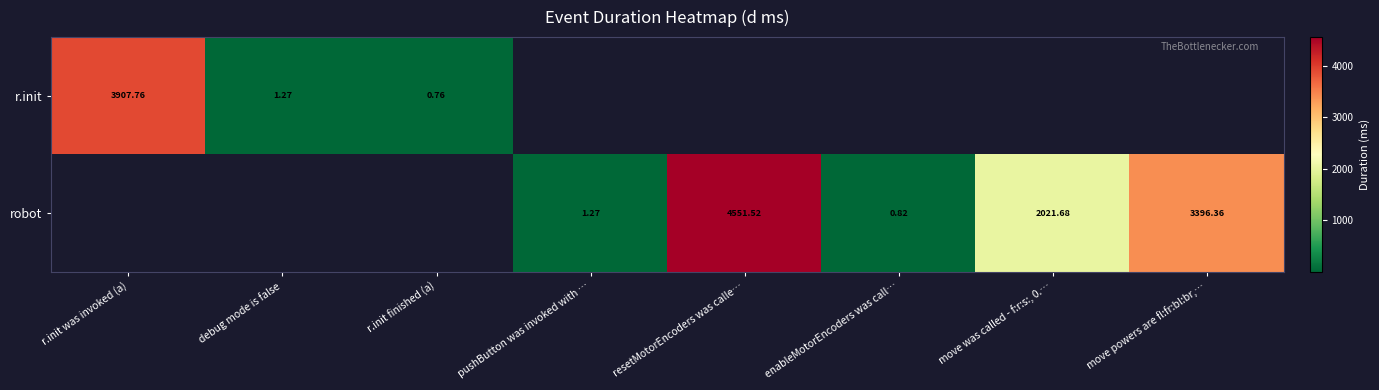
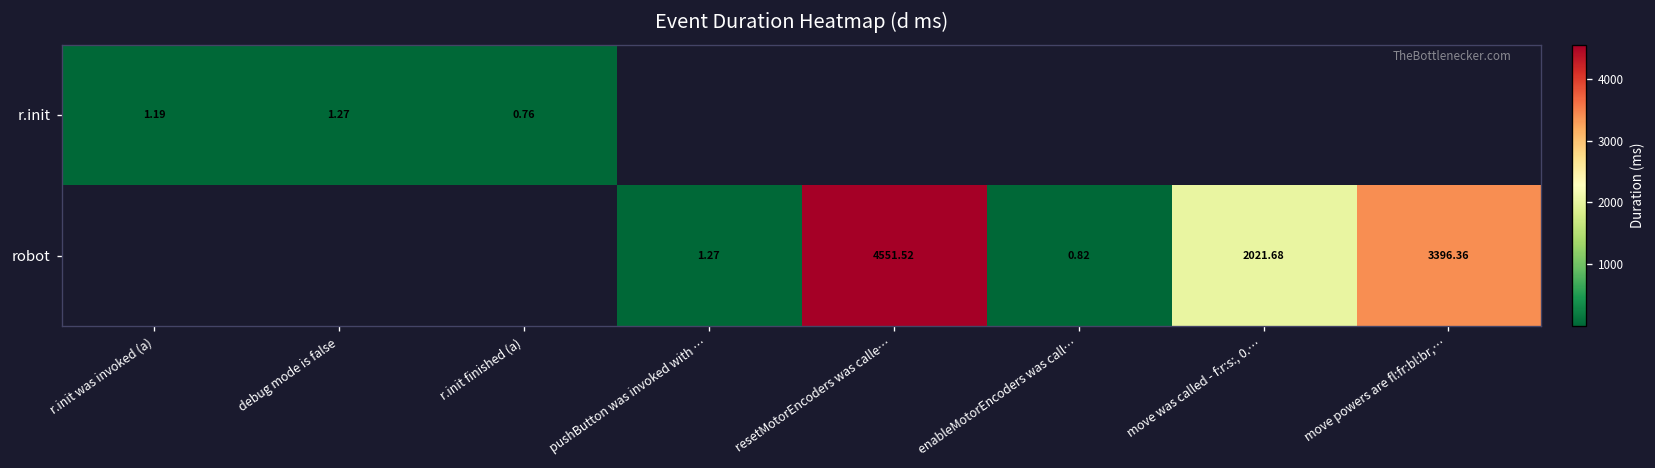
  {
    "r.init": {
-     "r.init was invoked (a)": 3907.76,
+     "r.init was invoked (a)": 1.19,
      "debug mode is false": 1.27,
      "r.init finished (a)": 0.76
    },
    "robot": {
      "pushButton was invoked with …": 1.27,
      "resetMotorEncoders was calle…": 4551.52,
      "enableMotorEncoders was call…": 0.82,
      "move was called - f:r:s:, 0.…": 2021.68,
      "move powers are fl:fr:bl:br,…": 3396.36
    }
  }
